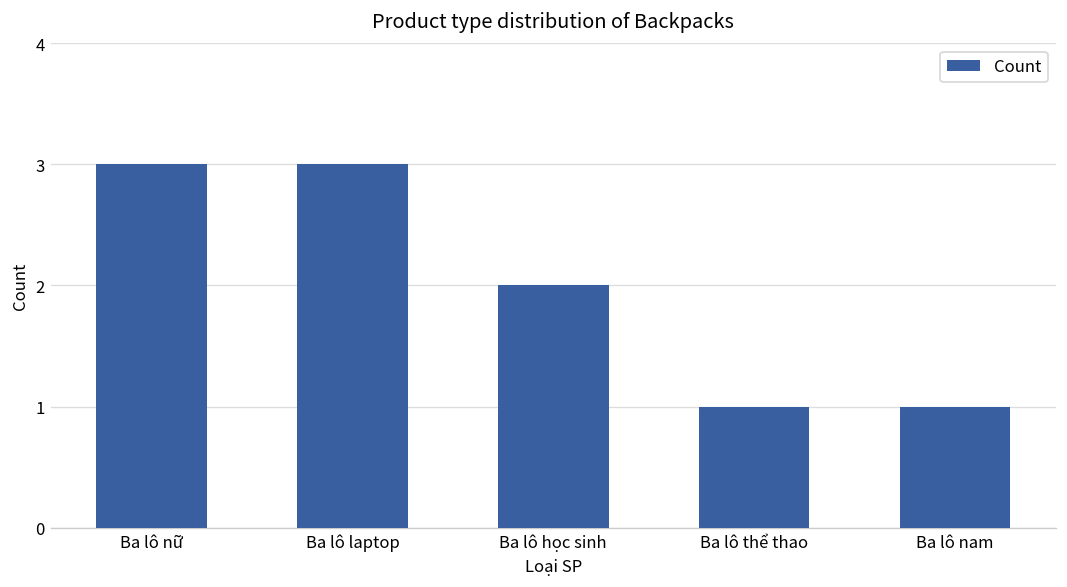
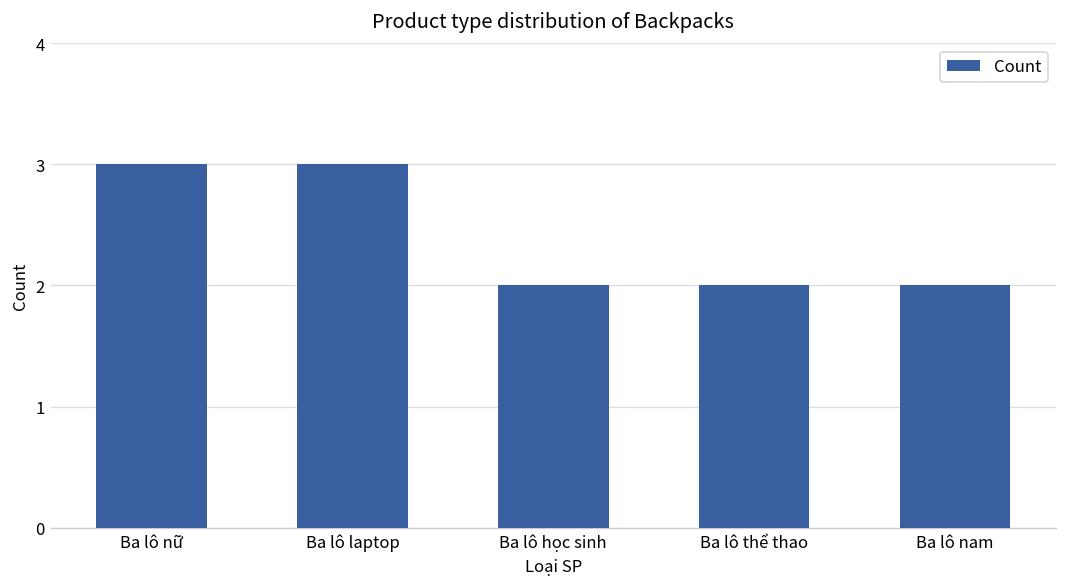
  {
    "Ba lô nữ": 3,
    "Ba lô laptop": 3,
    "Ba lô học sinh": 2,
-   "Ba lô thể thao": 1,
-   "Ba lô nam": 1
+   "Ba lô thể thao": 2,
+   "Ba lô nam": 2
  }
